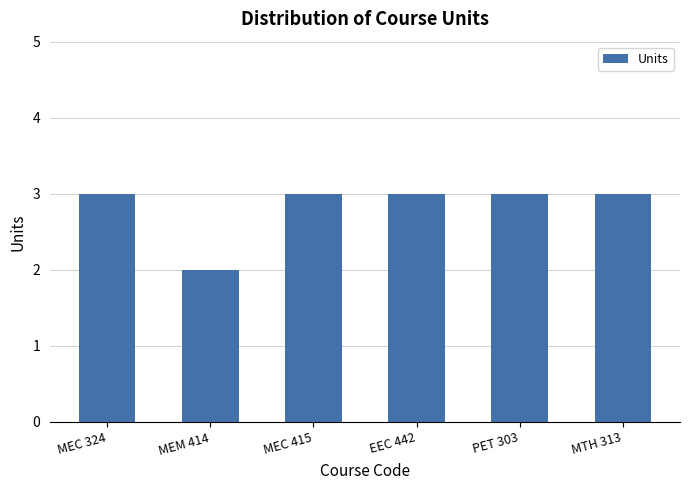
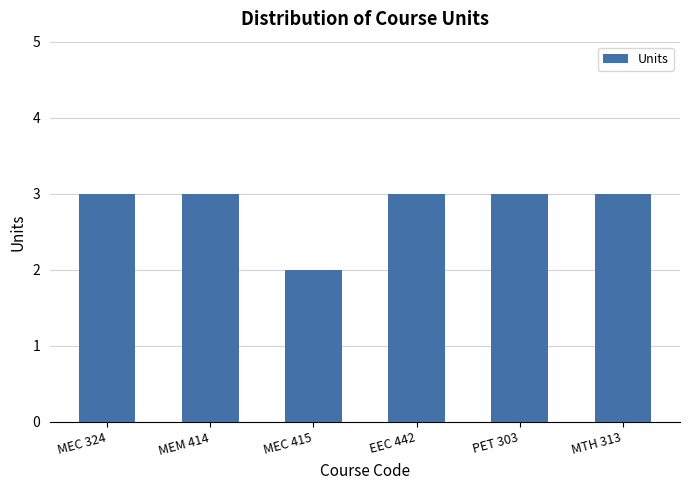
  {
    "MEC 324": 3,
-   "MEM 414": 2,
-   "MEC 415": 3,
+   "MEM 414": 3,
+   "MEC 415": 2,
    "EEC 442": 3,
    "PET 303": 3,
    "MTH 313": 3
  }
